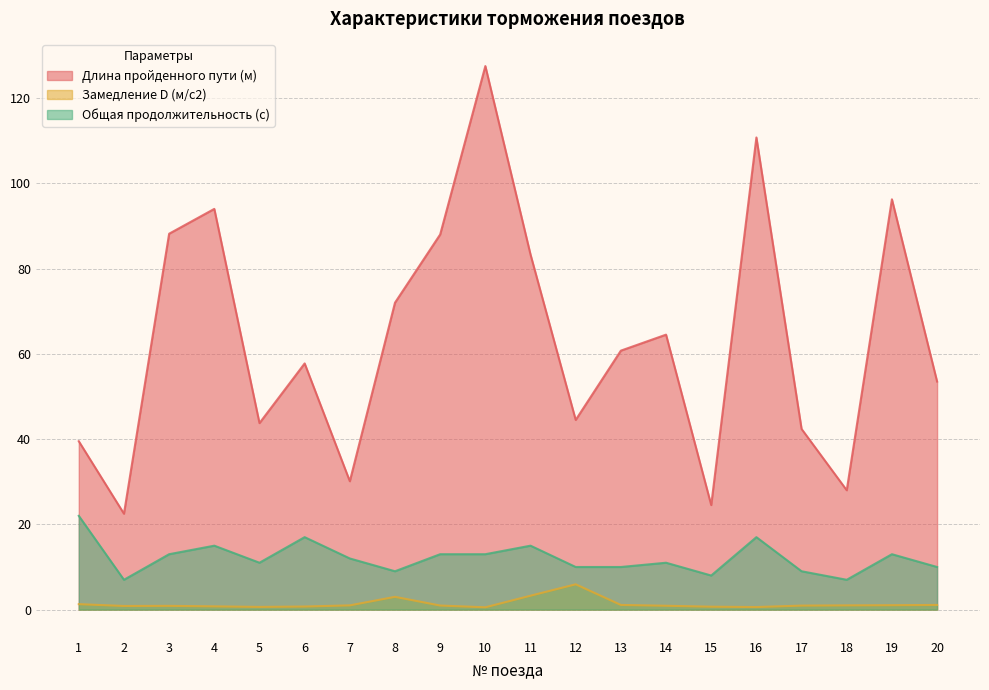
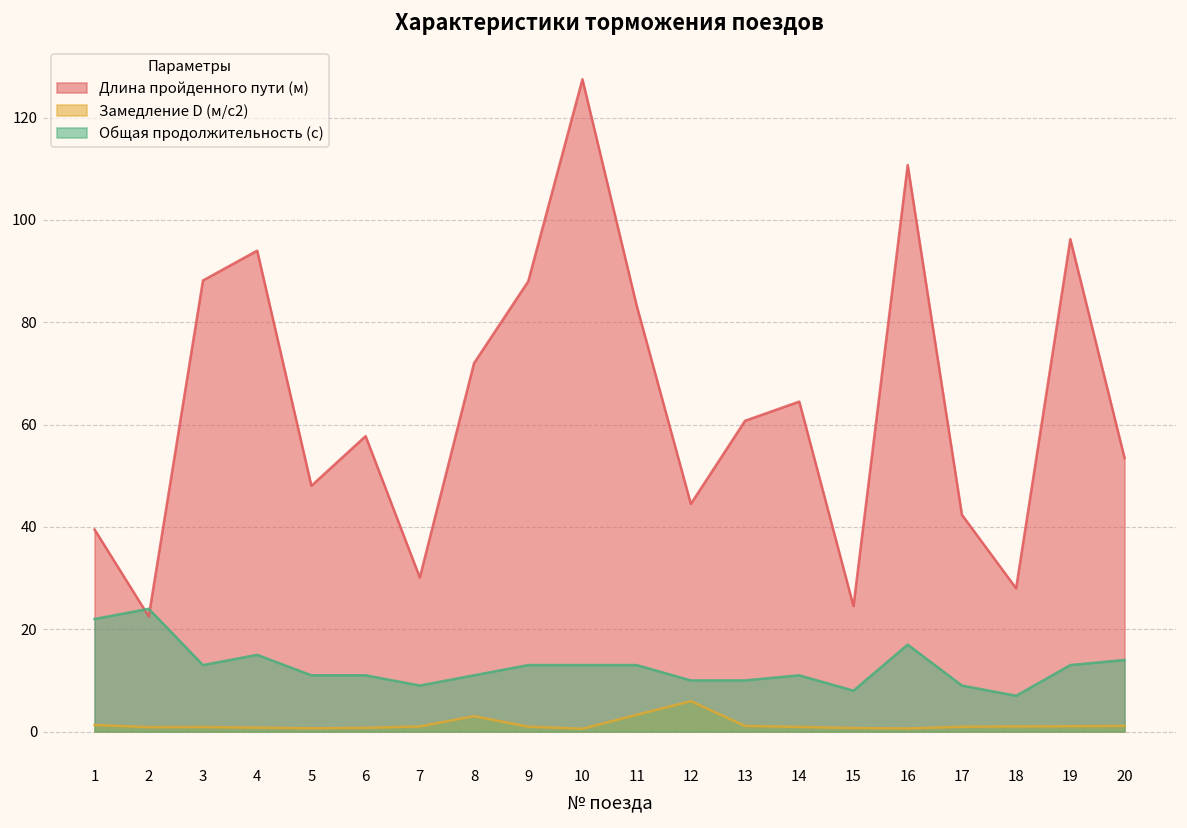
  {
    "Длина пройденного пути (м)": {
      "1": 40,
      "2": 23,
      "3": 88,
      "4": 94,
-     "5": 44,
+     "5": 48,
      "6": 58,
      "7": 30,
      "8": 72,
      "9": 88,
      "10": 128,
      "11": 83,
      "12": 45,
      "13": 61,
      "14": 65,
      "15": 25,
      "16": 111,
      "17": 42,
      "18": 28,
      "19": 96,
      "20": 54
    },
    "Замедление D (м/с2)": {
      "1": 1,
      "2": 1,
      "3": 1,
      "4": 1,
      "5": 1,
      "6": 1,
      "7": 1,
      "8": 3,
      "9": 1,
      "10": 1,
      "11": 3,
      "12": 6,
      "13": 1,
      "14": 1,
      "15": 1,
      "16": 1,
      "17": 1,
      "18": 1,
      "19": 1,
      "20": 1
    },
    "Общая продолжительность (с)": {
      "1": 22,
-     "2": 7,
+     "2": 24,
      "3": 13,
      "4": 15,
      "5": 11,
-     "6": 17,
-     "7": 12,
-     "8": 9,
+     "6": 11,
+     "7": 9,
+     "8": 11,
      "9": 13,
      "10": 13,
-     "11": 15,
+     "11": 13,
      "12": 10,
      "13": 10,
      "14": 11,
      "15": 8,
      "16": 17,
      "17": 9,
      "18": 7,
      "19": 13,
-     "20": 10
+     "20": 14
    }
  }
